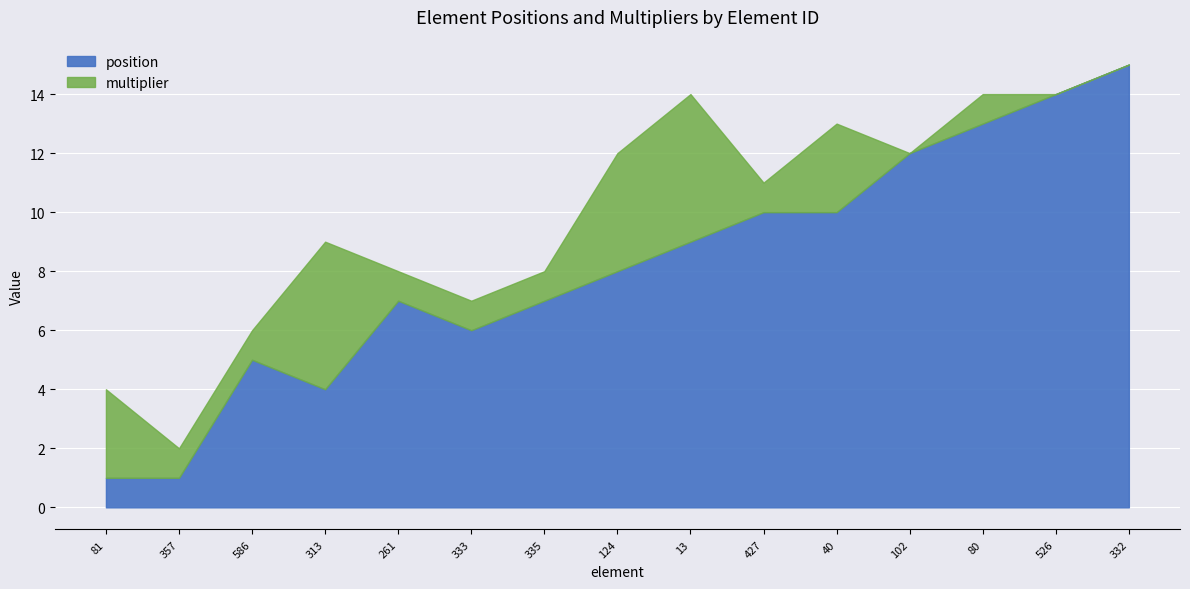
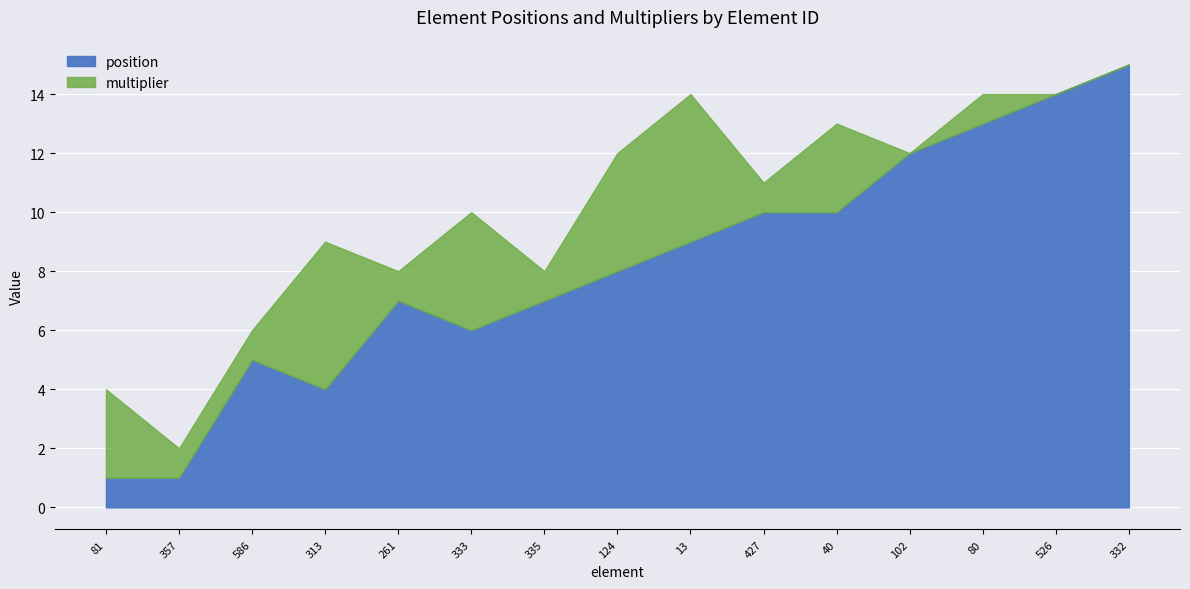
  {
    "position": {
      "81": 1,
      "357": 1,
      "586": 5,
      "313": 4,
      "261": 7,
      "333": 6,
      "335": 7,
      "124": 8,
      "13": 9,
      "427": 10,
      "40": 10,
      "80": 13
    },
    "multiplier": {
      "81": 3,
      "357": 1,
      "586": 1,
      "313": 5,
      "261": 1,
-     "333": 1,
+     "333": 4,
      "335": 1,
      "124": 4,
      "13": 5,
      "427": 1,
      "40": 3,
      "80": 1
    }
  }
